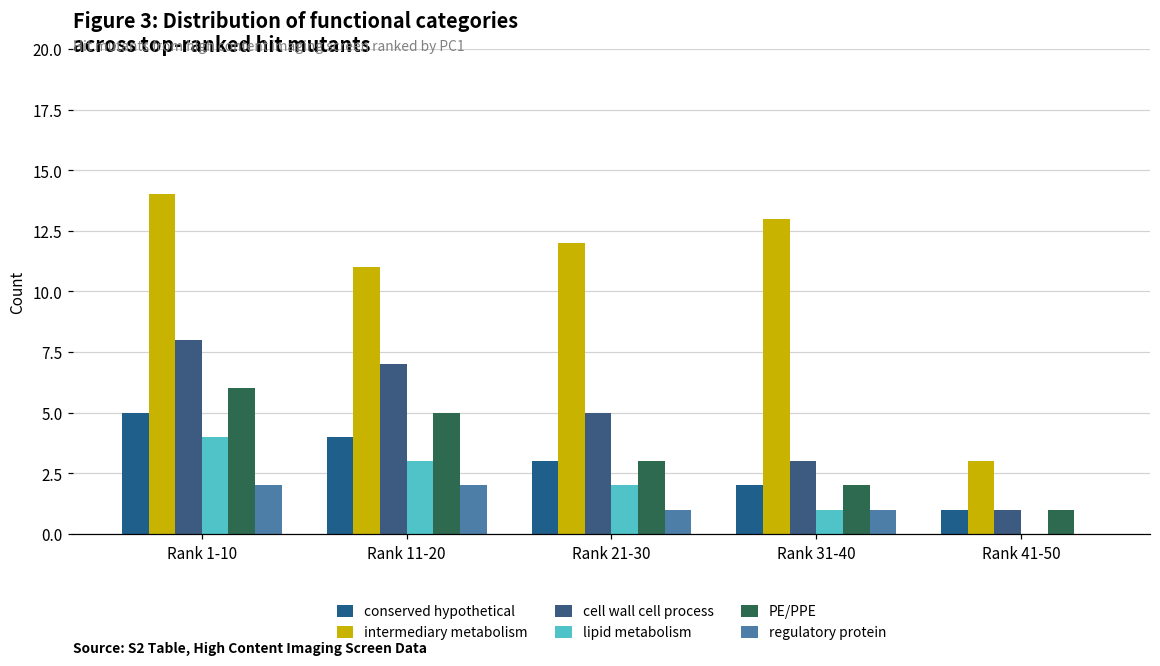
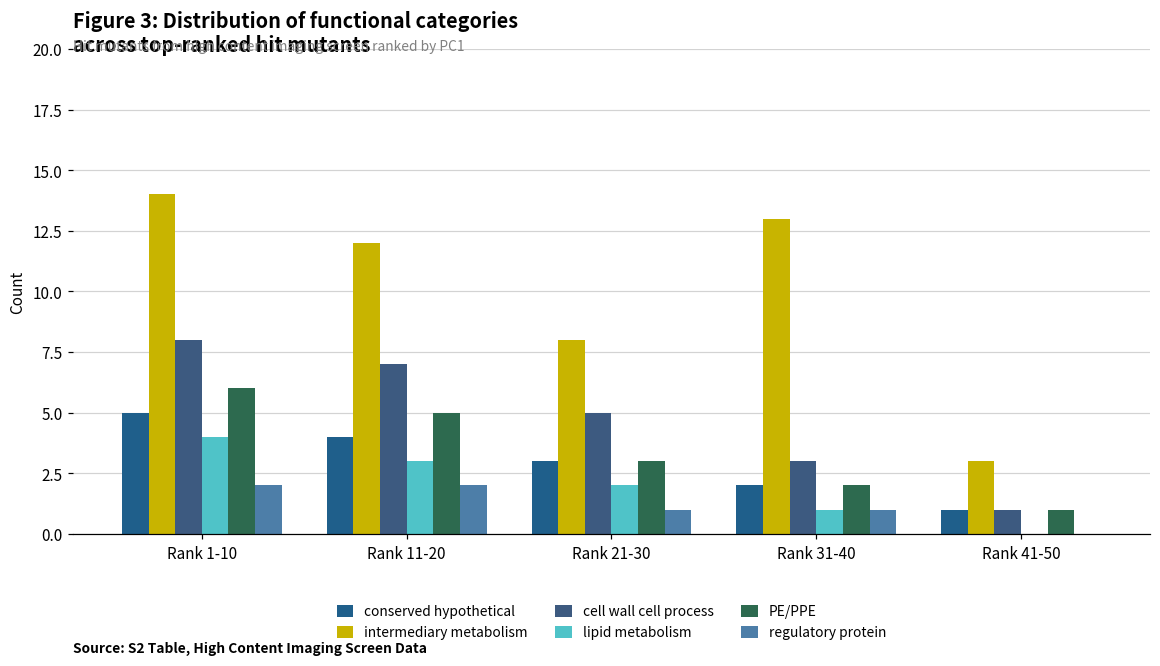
  {
    "intermediary metabolism": {
      "Rank 1-10": 14,
-     "Rank 11-20": 11,
-     "Rank 21-30": 12,
+     "Rank 11-20": 12,
+     "Rank 21-30": 8,
      "Rank 31-40": 13,
      "Rank 41-50": 3
    },
    "lipid metabolism": {
      "Rank 1-10": 4,
      "Rank 11-20": 3,
      "Rank 21-30": 2,
      "Rank 31-40": 1,
      "Rank 41-50": 0
    }
  }
